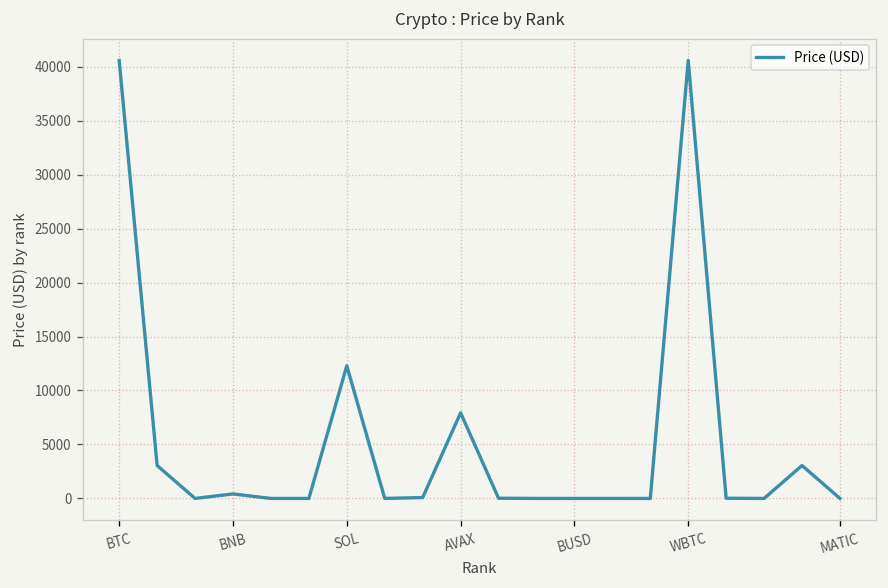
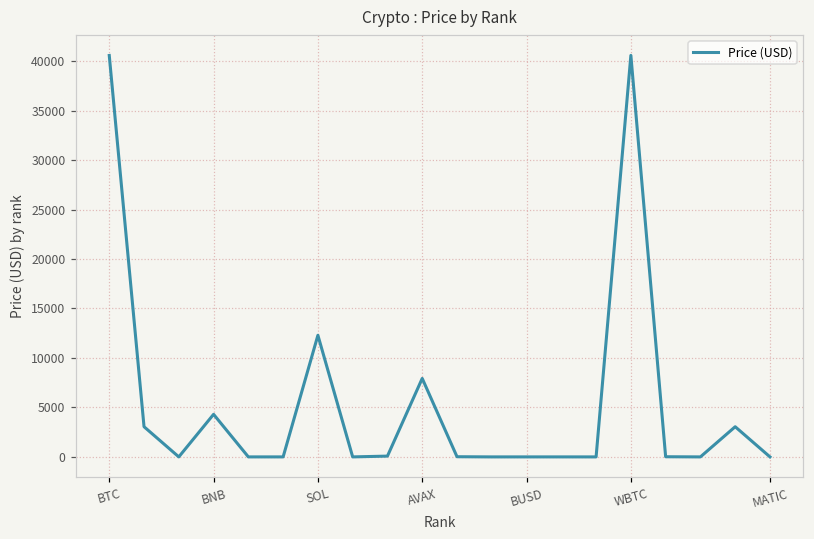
  {
    "BTC": 41000,
-   "BNB": 0,
+   "BNB": 4000,
    "SOL": 12000,
    "AVAX": 8000,
    "BUSD": 0,
    "WBTC": 41000,
    "MATIC": 0
  }
